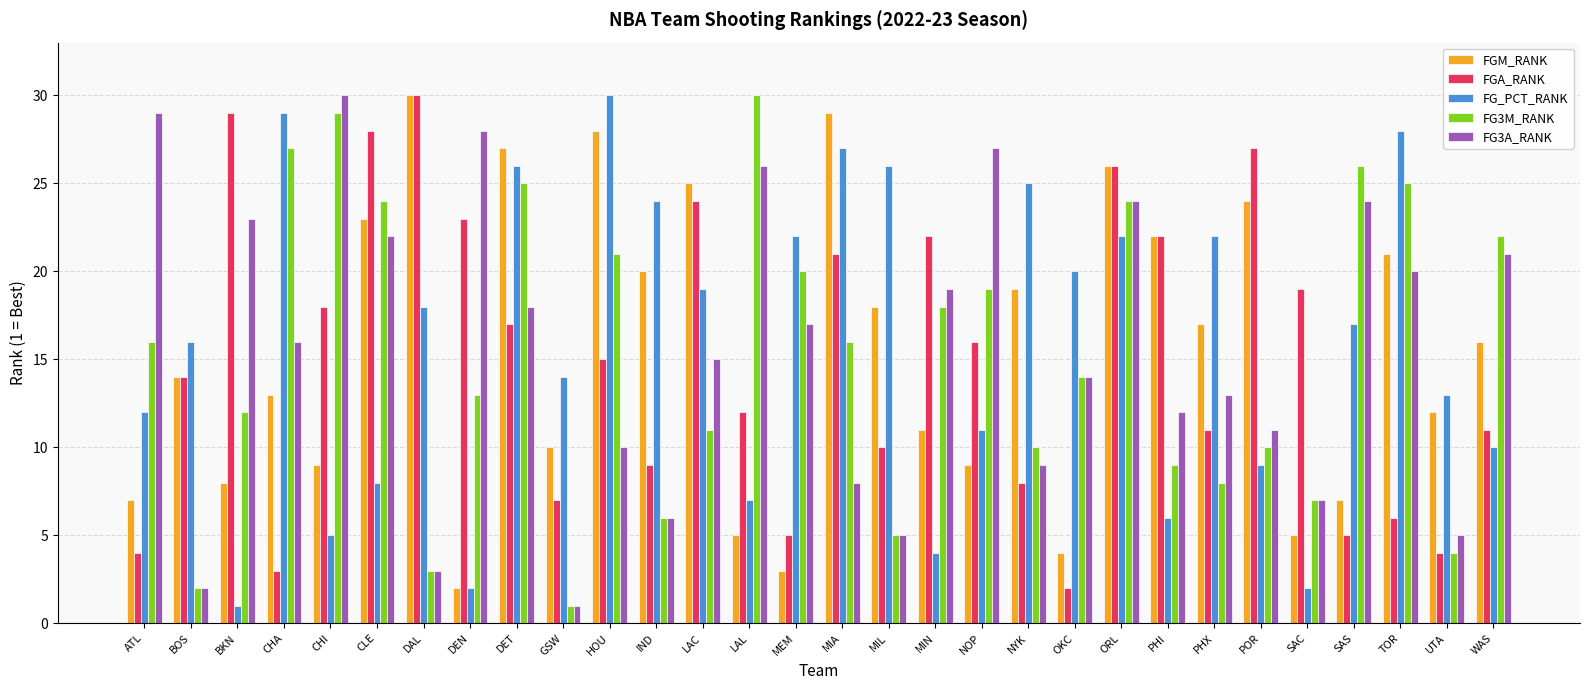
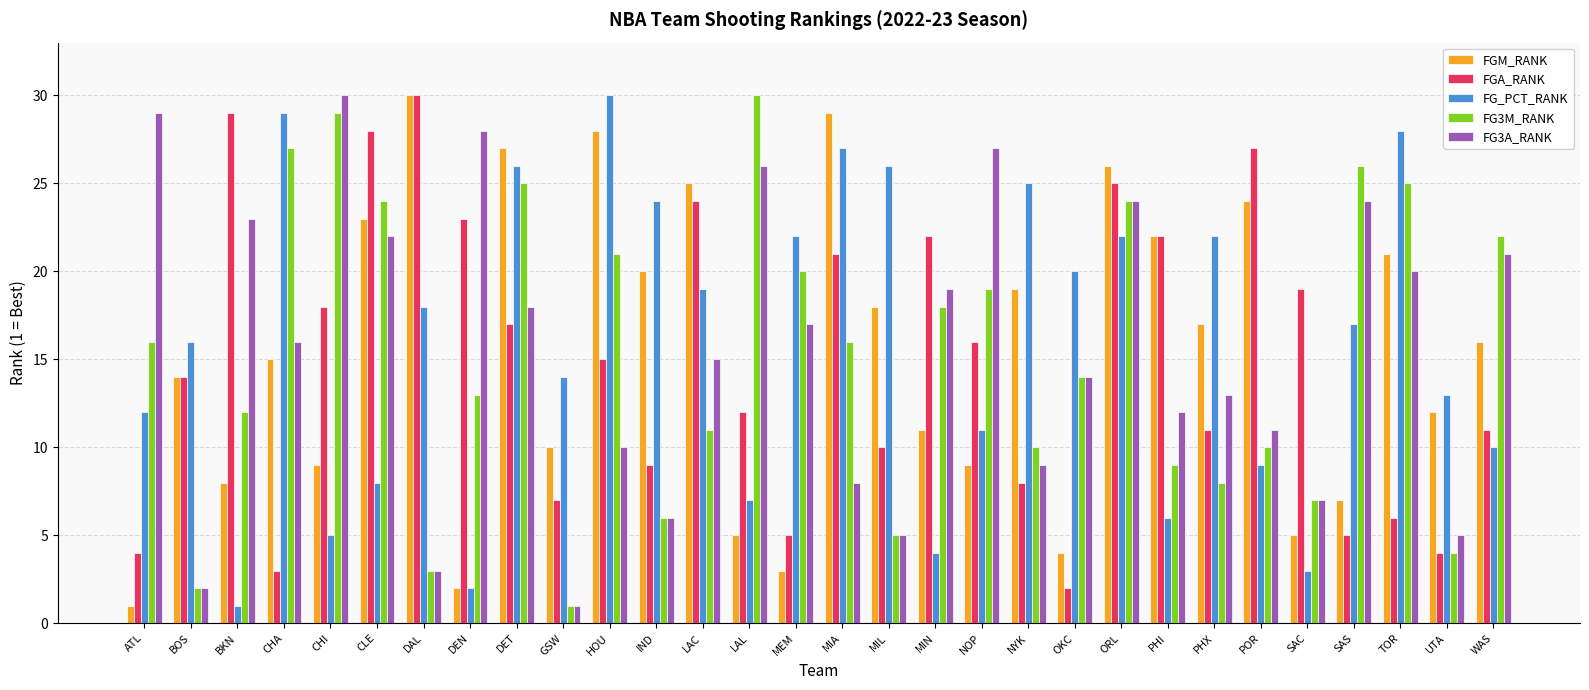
  {
    "FGM_RANK": {
-     "ATL": 7,
+     "ATL": 1,
      "BOS": 14,
      "BKN": 8,
-     "CHA": 13,
+     "CHA": 15,
      "CHI": 9,
      "CLE": 23,
      "DAL": 30,
      "DEN": 2,
      "DET": 27,
      "GSW": 10,
      "HOU": 28,
      "IND": 20,
      "LAC": 25,
      "LAL": 5,
      "MEM": 3,
      "MIA": 29,
      "MIL": 18,
      "MIN": 11,
      "NOP": 9,
      "NYK": 19,
      "OKC": 4,
      "ORL": 26,
      "PHI": 22,
      "PHX": 17,
      "POR": 24,
      "SAC": 5,
      "SAS": 7,
      "TOR": 21,
      "UTA": 12,
      "WAS": 16
    },
    "FGA_RANK": {
      "ATL": 4,
      "BOS": 14,
      "BKN": 29,
      "CHA": 3,
      "CHI": 18,
      "CLE": 28,
      "DAL": 30,
      "DEN": 23,
      "DET": 17,
      "GSW": 7,
      "HOU": 15,
      "IND": 9,
      "LAC": 24,
      "LAL": 12,
      "MEM": 5,
      "MIA": 21,
      "MIL": 10,
      "MIN": 22,
      "NOP": 16,
      "NYK": 8,
      "OKC": 2,
-     "ORL": 26,
+     "ORL": 25,
      "PHI": 22,
      "PHX": 11,
      "POR": 27,
      "SAC": 19,
      "SAS": 5,
      "TOR": 6,
      "UTA": 4,
      "WAS": 11
    },
    "FG_PCT_RANK": {
      "ATL": 12,
      "BOS": 16,
      "BKN": 1,
      "CHA": 29,
      "CHI": 5,
      "CLE": 8,
      "DAL": 18,
      "DEN": 2,
      "DET": 26,
      "GSW": 14,
      "HOU": 30,
      "IND": 24,
      "LAC": 19,
      "LAL": 7,
      "MEM": 22,
      "MIA": 27,
      "MIL": 26,
      "MIN": 4,
      "NOP": 11,
      "NYK": 25,
      "OKC": 20,
      "ORL": 22,
      "PHI": 6,
      "PHX": 22,
      "POR": 9,
-     "SAC": 2,
+     "SAC": 3,
      "SAS": 17,
      "TOR": 28,
      "UTA": 13,
      "WAS": 10
    },
    "FG3M_RANK": {
      "ATL": 16,
      "BOS": 2,
      "BKN": 12,
      "CHA": 27,
      "CHI": 29,
      "CLE": 24,
      "DAL": 3,
      "DEN": 13,
      "DET": 25,
      "GSW": 1,
      "HOU": 21,
      "IND": 6,
      "LAC": 11,
      "LAL": 30,
      "MEM": 20,
      "MIA": 16,
      "MIL": 5,
      "MIN": 18,
      "NOP": 19,
      "NYK": 10,
      "OKC": 14,
      "ORL": 24,
      "PHI": 9,
      "PHX": 8,
      "POR": 10,
      "SAC": 7,
      "SAS": 26,
      "TOR": 25,
      "UTA": 4,
      "WAS": 22
    },
    "FG3A_RANK": {
      "ATL": 29,
      "BOS": 2,
      "BKN": 23,
      "CHA": 16,
      "CHI": 30,
      "CLE": 22,
      "DAL": 3,
      "DEN": 28,
      "DET": 18,
      "GSW": 1,
      "HOU": 10,
      "IND": 6,
      "LAC": 15,
      "LAL": 26,
      "MEM": 17,
      "MIA": 8,
      "MIL": 5,
      "MIN": 19,
      "NOP": 27,
      "NYK": 9,
      "OKC": 14,
      "ORL": 24,
      "PHI": 12,
      "PHX": 13,
      "POR": 11,
      "SAC": 7,
      "SAS": 24,
      "TOR": 20,
      "UTA": 5,
      "WAS": 21
    }
  }
